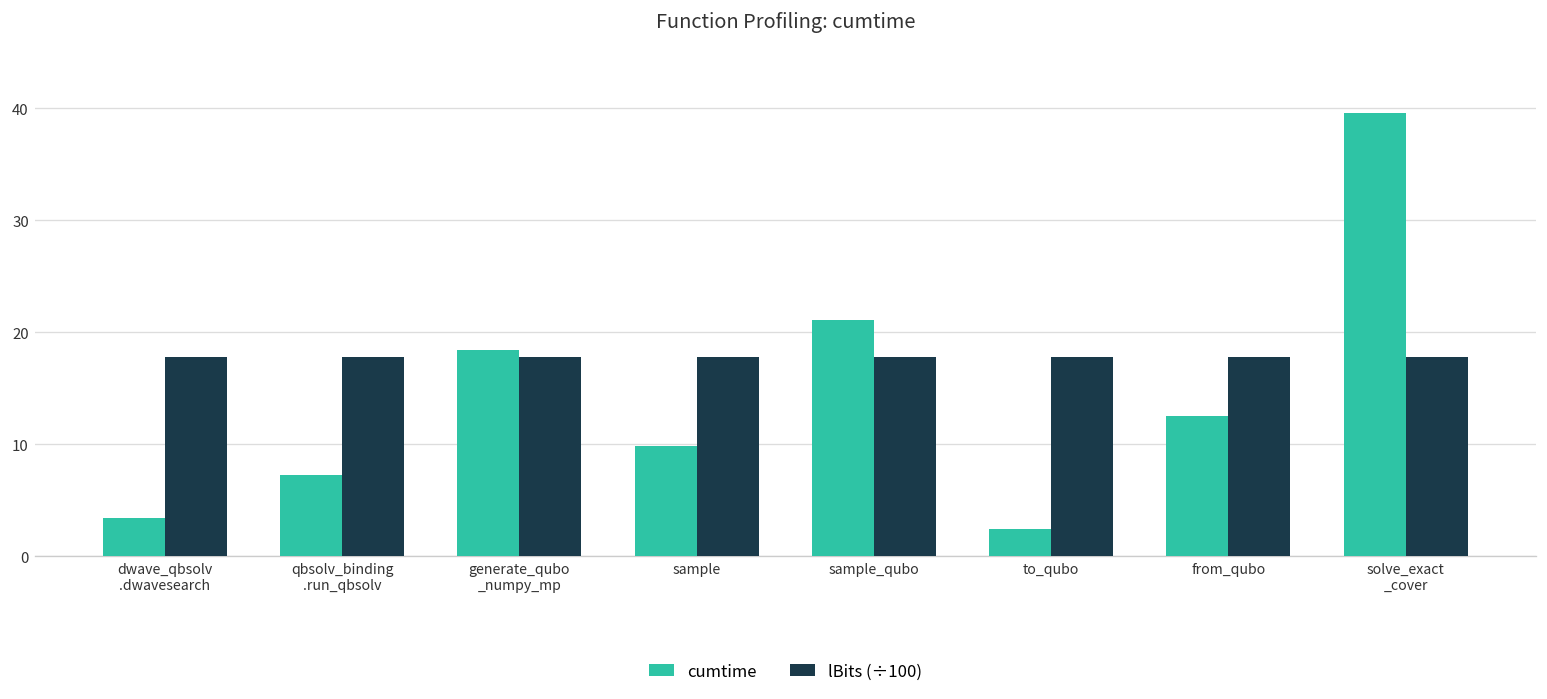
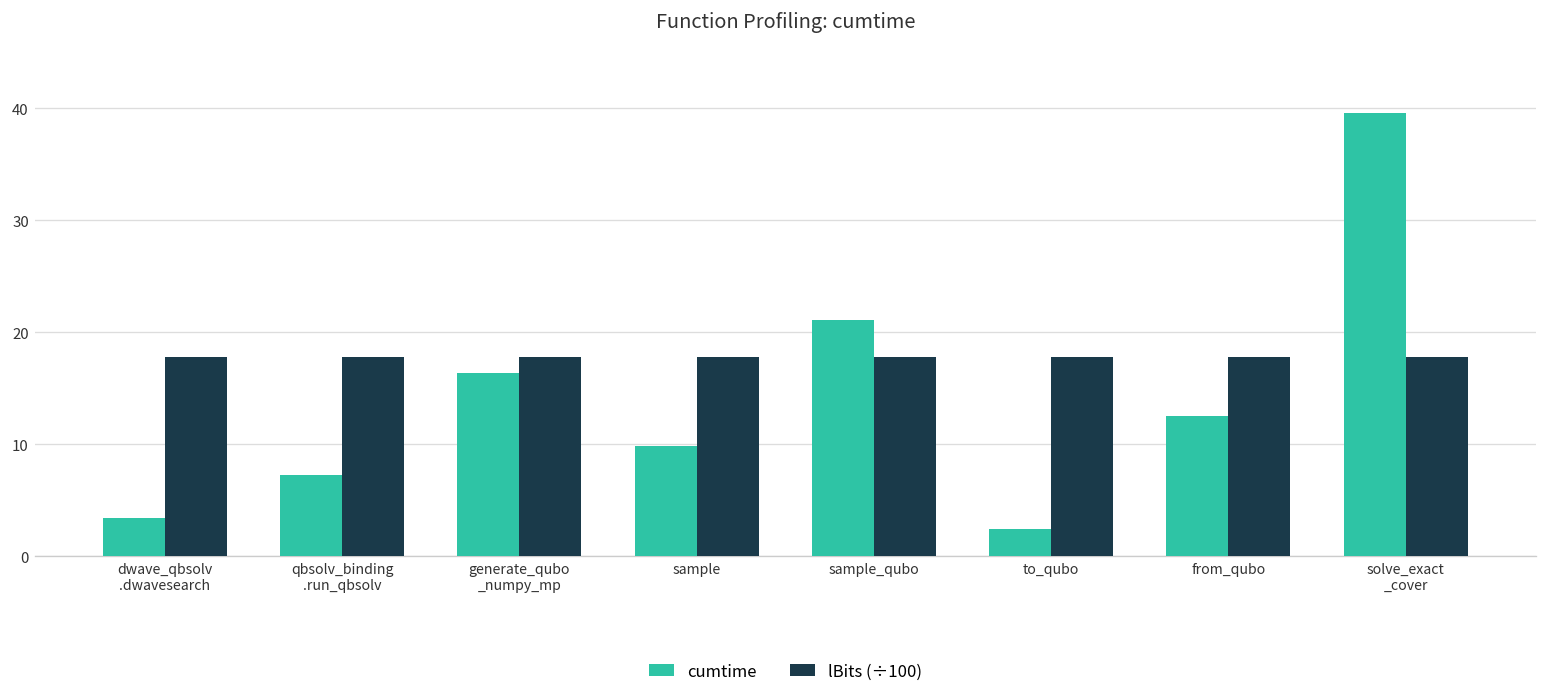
  {
    "cumtime": {
      "dwave_qbsolv .dwavesearch": 3,
      "qbsolv_binding .run_qbsolv": 7,
-     "generate_qubo _numpy_mp": 18,
+     "generate_qubo _numpy_mp": 16,
      "sample": 10,
      "sample_qubo": 21,
      "to_qubo": 2,
      "from_qubo": 12,
      "solve_exact _cover": 40
    },
    "lBits (÷100)": {
      "dwave_qbsolv .dwavesearch": 18,
      "qbsolv_binding .run_qbsolv": 18,
      "generate_qubo _numpy_mp": 18,
      "sample": 18,
      "sample_qubo": 18,
      "to_qubo": 18,
      "from_qubo": 18,
      "solve_exact _cover": 18
    }
  }
